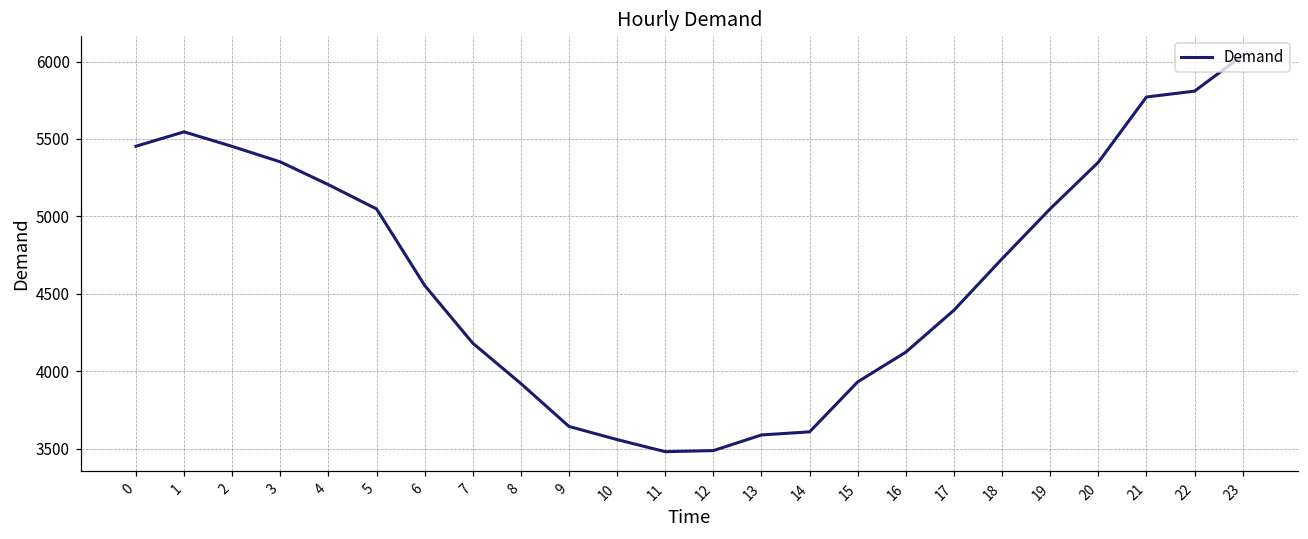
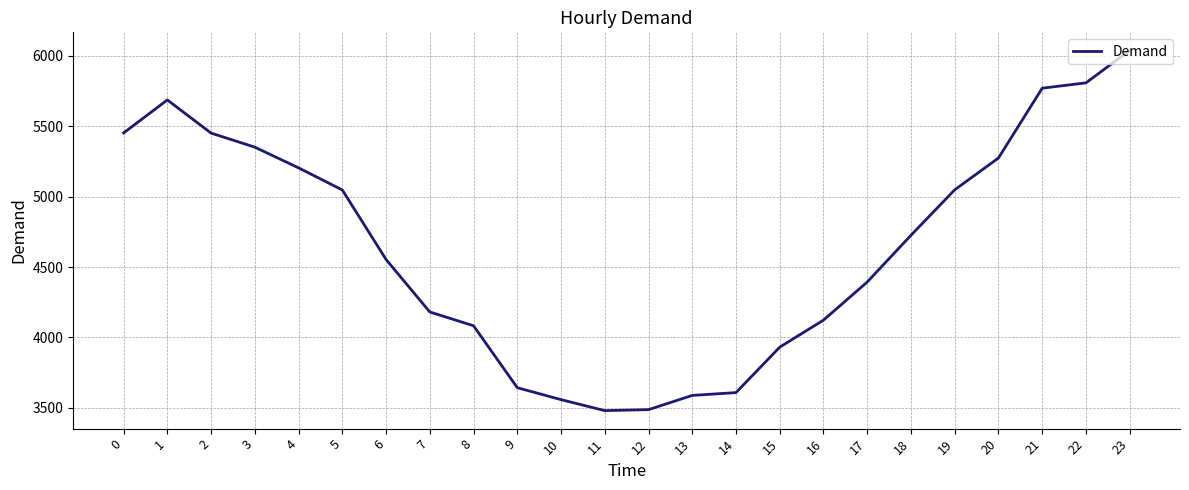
  {
    "0": 5450,
-   "1": 5550,
+   "1": 5690,
    "2": 5450,
    "3": 5350,
    "4": 5210,
    "5": 5050,
    "6": 4550,
    "7": 4180,
-   "8": 3920,
+   "8": 4080,
    "9": 3640,
    "10": 3560,
    "11": 3480,
    "12": 3490,
    "13": 3590,
    "14": 3610,
    "15": 3930,
    "16": 4120,
    "17": 4390,
    "18": 4730,
    "19": 5050,
-   "20": 5350,
+   "20": 5280,
    "21": 5770,
    "22": 5810
  }
